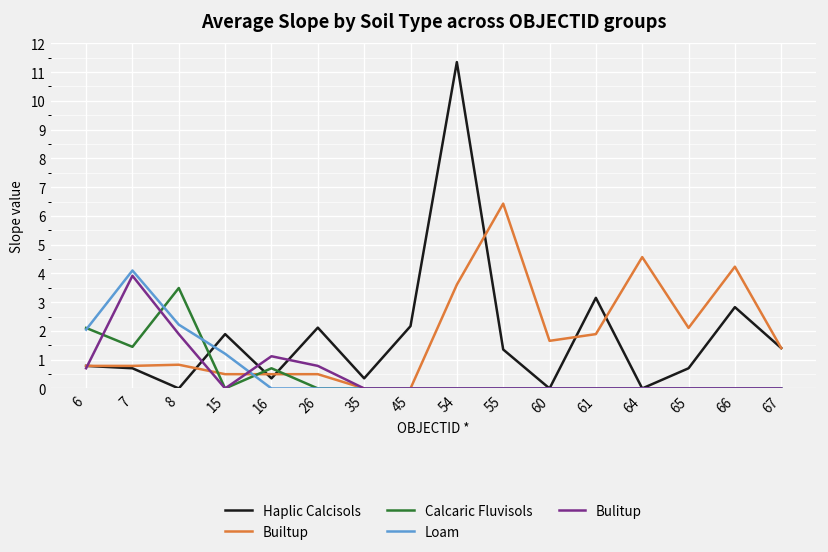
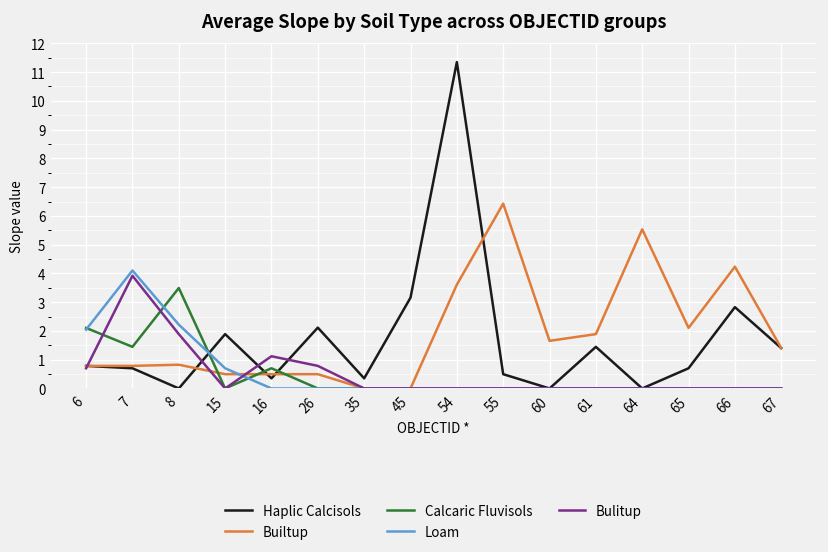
  {
    "Haplic Calcisols": {
      "8": 0.0,
      "15": 1.9,
      "16": 0.4,
      "26": 2.1,
      "35": 0.4,
-     "45": 2.2,
+     "45": 3.2,
      "54": 11.3,
-     "55": 1.4,
-     "61": 3.2,
+     "55": 0.5,
+     "61": 1.4,
      "65": 0.7,
      "66": 2.8
    },
    "Builtup": {
      "8": 0.8,
      "15": 0.5,
      "16": 0.5,
      "26": 0.5,
      "54": 3.6,
      "55": 6.4,
      "60": 1.7,
      "61": 1.9,
-     "64": 4.6,
+     "64": 5.5,
      "65": 2.1,
      "66": 4.2
    },
    "Calcaric Fluvisols": {
      "7": 1.4,
      "8": 3.5,
      "16": 0.7
    },
    "Loam": {
      "7": 4.1,
      "8": 2.2,
-     "15": 1.2,
+     "15": 0.7,
      "16": 0.0
    },
    "Bulitup": {
      "7": 3.9,
      "8": 1.9,
      "16": 1.1,
      "26": 0.8
    }
  }
